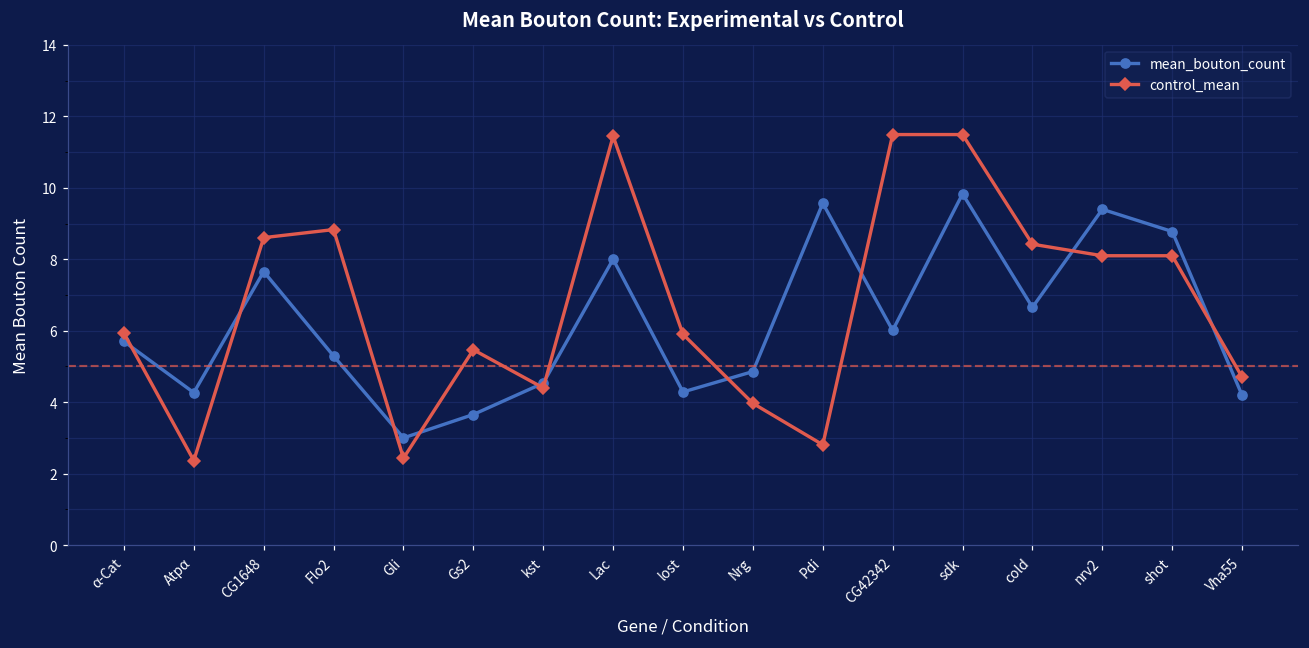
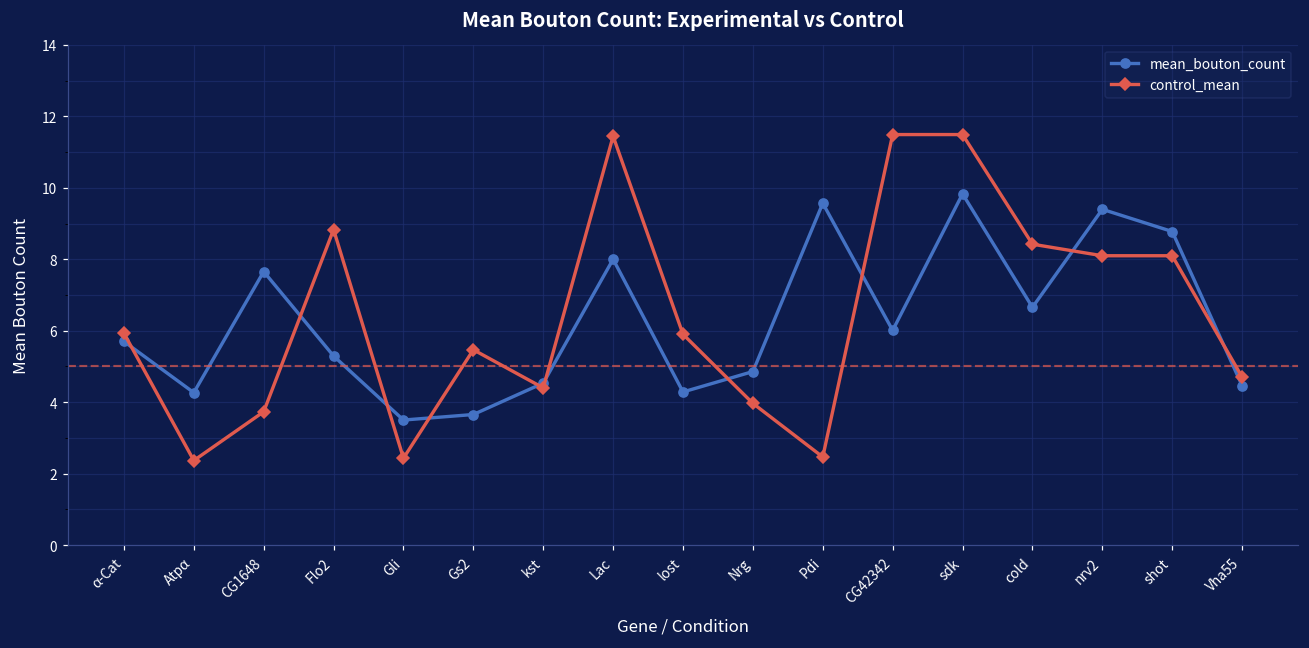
  {
    "mean_bouton_count": {
      "α-Cat": 5.7,
      "Atpα": 4.3,
      "CG1648": 7.7,
      "Flo2": 5.3,
-     "Gli": 3.0,
+     "Gli": 3.5,
      "Gs2": 3.7,
      "kst": 4.5,
      "Lac": 8.0,
      "lost": 4.3,
      "Nrg": 4.9,
      "Pdi": 9.6,
      "CG42342": 6.0,
      "sdk": 9.8,
      "cold": 6.7,
      "nrv2": 9.4,
      "shot": 8.8,
-     "Vha55": 4.2
+     "Vha55": 4.5
    },
    "control_mean": {
      "α-Cat": 5.9,
      "Atpα": 2.4,
-     "CG1648": 8.6,
+     "CG1648": 3.7,
      "Flo2": 8.8,
      "Gli": 2.4,
      "Gs2": 5.5,
      "kst": 4.4,
      "Lac": 11.4,
      "lost": 5.9,
      "Nrg": 4.0,
-     "Pdi": 2.8,
+     "Pdi": 2.5,
      "CG42342": 11.5,
      "sdk": 11.5,
      "cold": 8.4,
      "nrv2": 8.1,
      "shot": 8.1,
      "Vha55": 4.7
    }
  }
